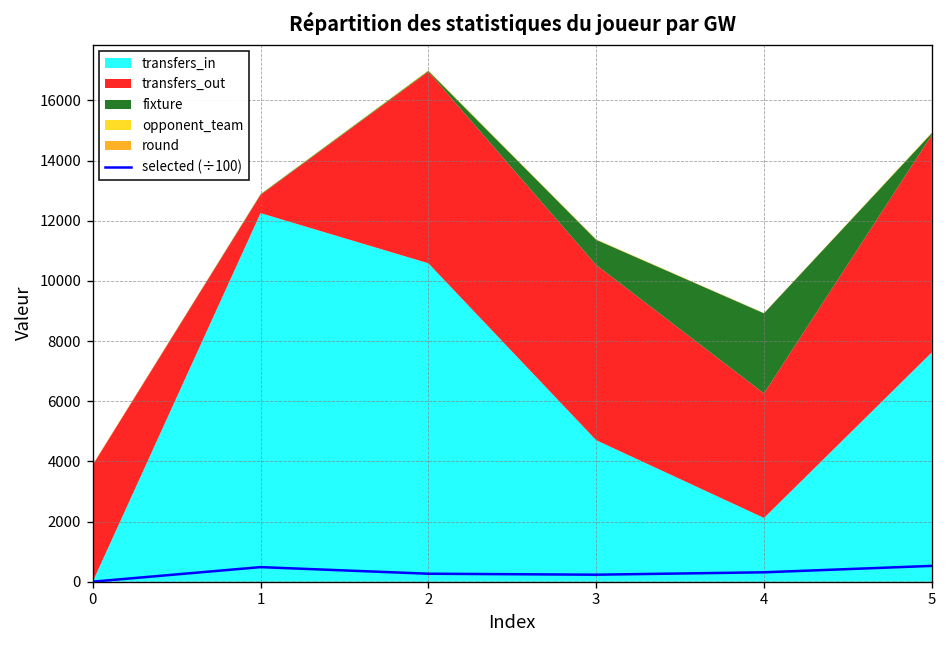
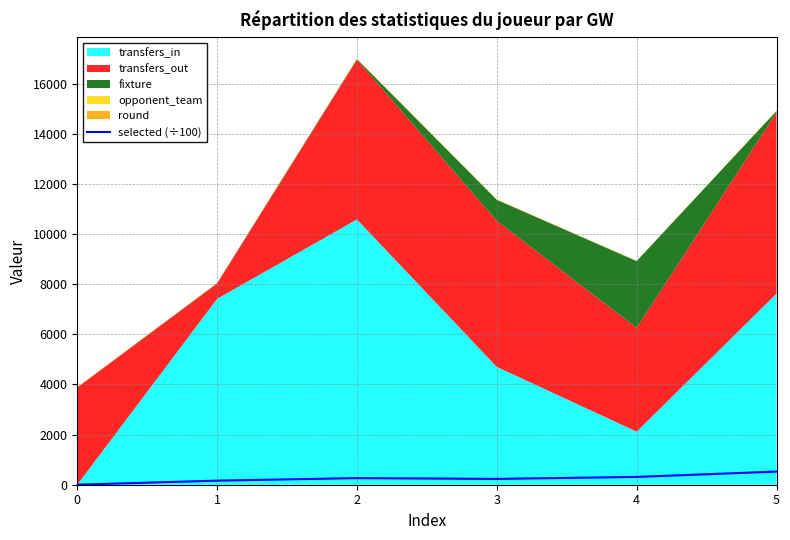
  {
    "selected (÷100)": {
-     "1": 500,
+     "1": 200,
      "2": 300,
      "3": 200,
      "4": 300,
      "5": 500
    },
    "transfers_in": {
-     "1": 12300,
+     "1": 7400,
      "2": 10600,
      "3": 4700,
      "4": 2100,
      "5": 7600
    },
    "transfers_out": {
      "3": 5800,
      "4": 4100
    }
  }
